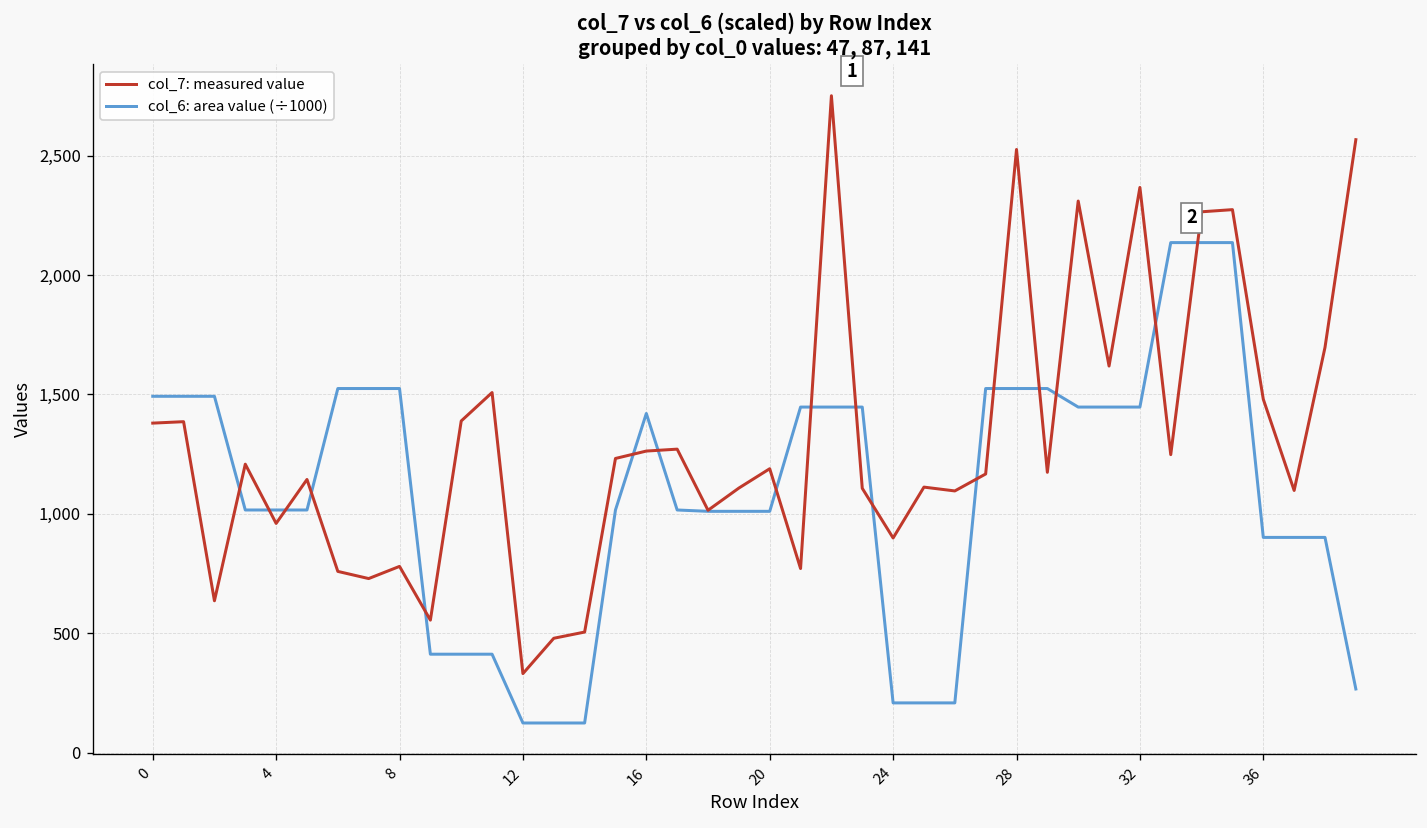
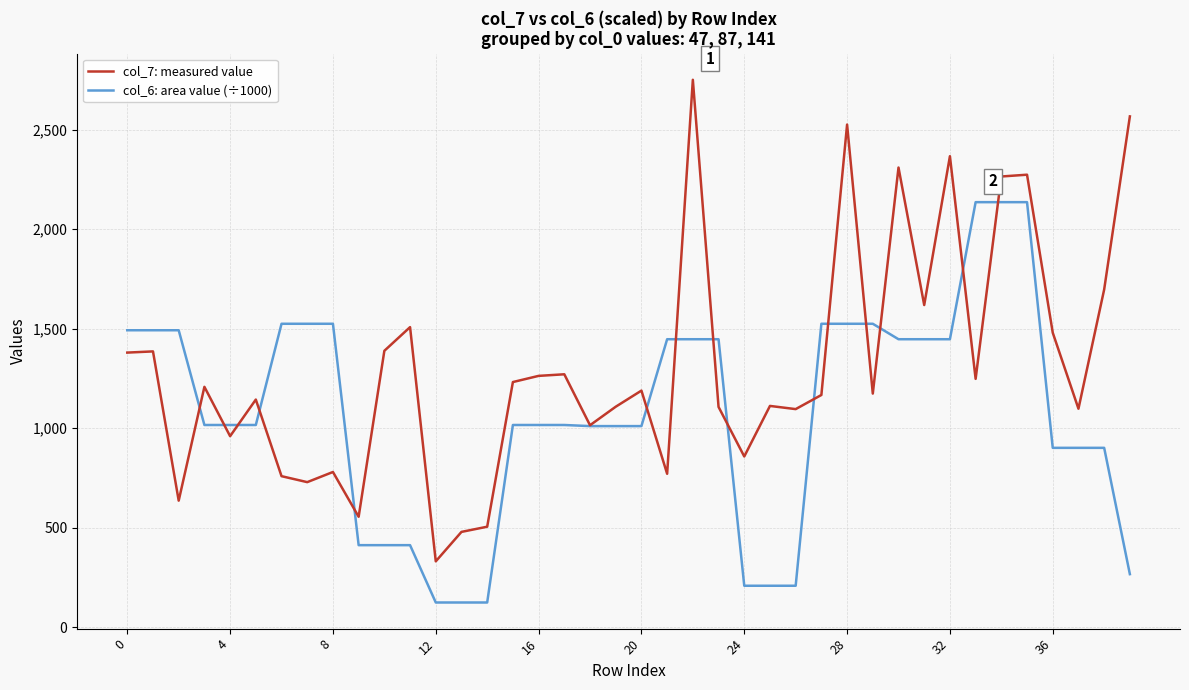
  {
    "col_7: measured value": {
      "0": "1,380",
      "4": "960",
      "8": "780",
      "12": "330",
      "16": "1,260",
      "20": "1,190",
-     "24": "900",
+     "24": "860",
      "28": "2,530",
      "32": "2,370",
      "36": "1,480"
    },
    "col_6: area value (÷1000)": {
      "0": "1,490",
      "4": "1,020",
      "8": "1,520",
      "12": "120",
-     "16": "1,420",
+     "16": "1,020",
      "20": "1,010",
      "24": "210",
      "28": "1,520",
      "32": "1,450",
      "36": "900"
    }
  }
